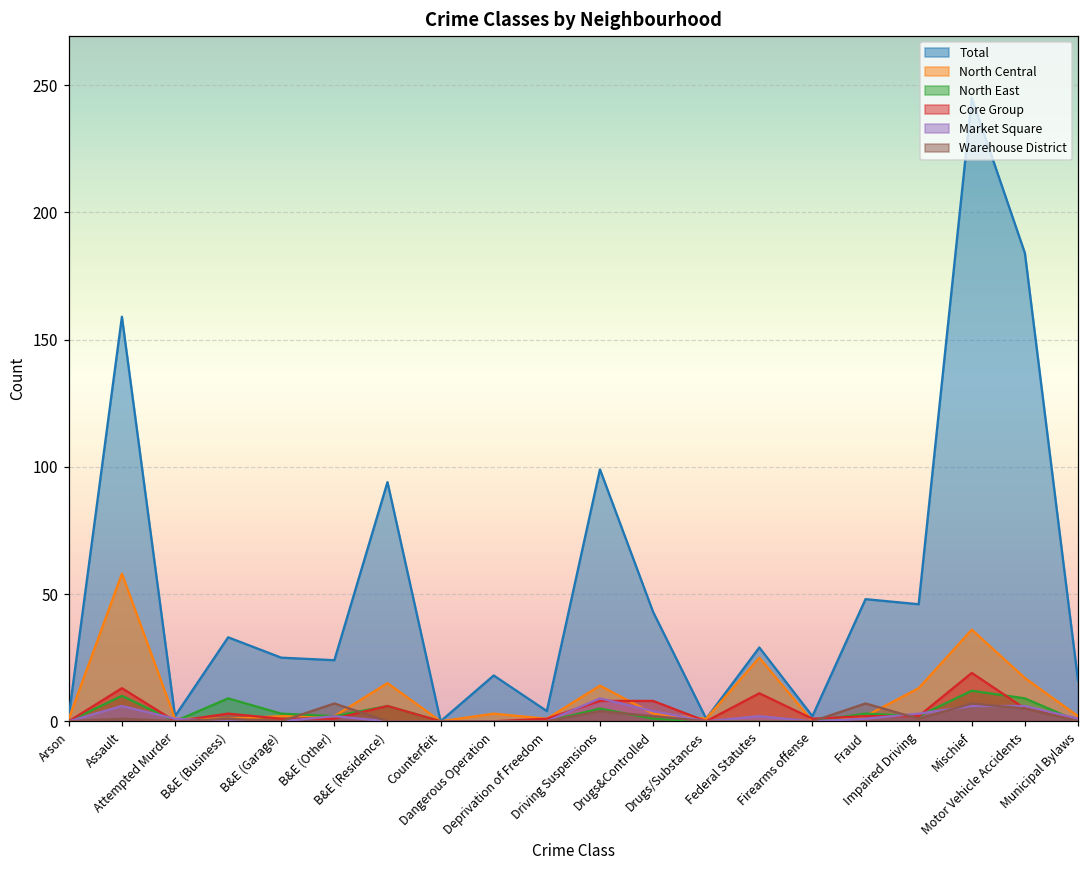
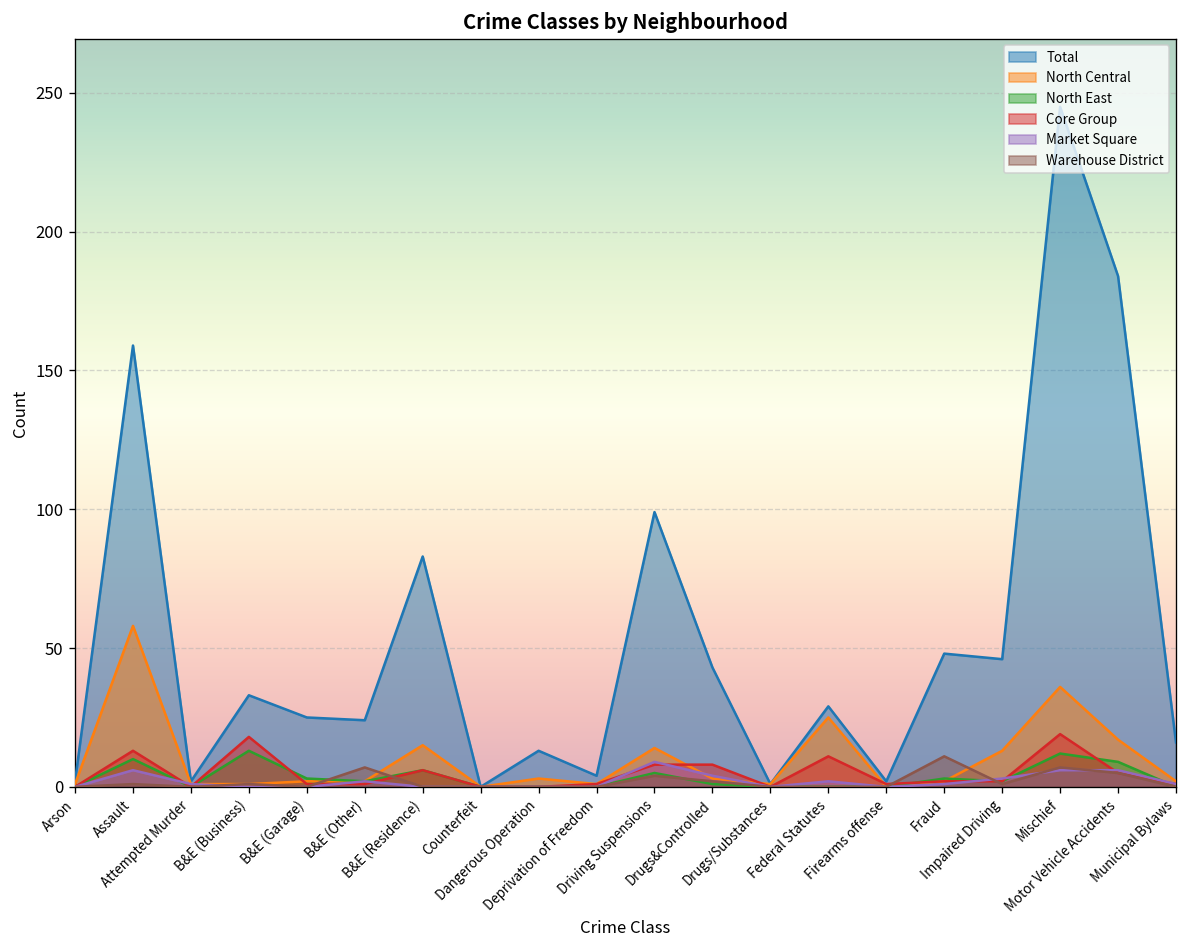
  {
    "Total": {
      "Assault": 159,
      "B&E (Business)": 33,
      "B&E (Garage)": 25,
      "B&E (Other)": 24,
-     "B&E (Residence)": 94,
-     "Dangerous Operation": 18,
+     "B&E (Residence)": 83,
+     "Dangerous Operation": 13,
      "Deprivation of Freedom": 4,
      "Driving Suspensions": 99,
      "Drugs&Controlled": 43,
      "Federal Statutes": 29,
      "Fraud": 48,
      "Impaired Driving": 46,
      "Motor Vehicle Accidents": 184,
      "Municipal Bylaws": 16
    },
    "North Central": {
      "Assault": 58,
      "B&E (Residence)": 15,
      "Dangerous Operation": 3,
      "Driving Suspensions": 14,
      "Federal Statutes": 25,
      "Impaired Driving": 13,
      "Mischief": 36,
      "Motor Vehicle Accidents": 17
    },
    "North East": {
      "Assault": 10,
-     "B&E (Business)": 9,
+     "B&E (Business)": 13,
      "Mischief": 12,
      "Motor Vehicle Accidents": 9
    },
    "Core Group": {
      "Assault": 13,
-     "B&E (Business)": 3,
+     "B&E (Business)": 18,
      "Drugs&Controlled": 8,
      "Federal Statutes": 11,
      "Mischief": 19
    },
    "Market Square": {
      "Assault": 6,
      "Federal Statutes": 2
    },
    "Warehouse District": {
      "Assault": 1,
      "B&E (Other)": 7,
-     "Fraud": 7
+     "Fraud": 11
    }
  }
